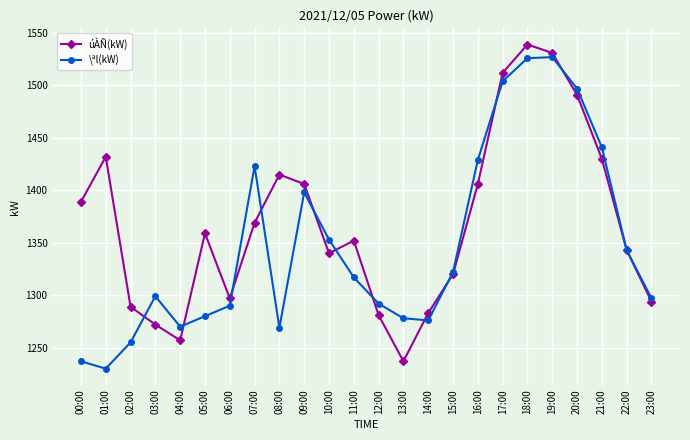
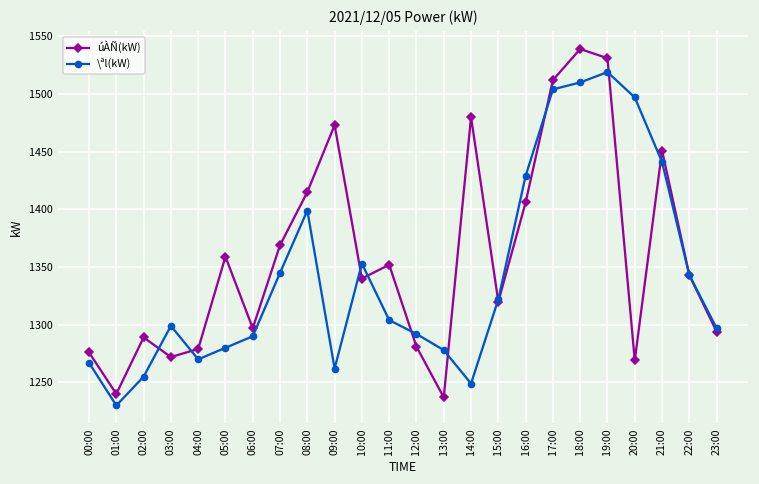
  {
    "úÀÑ(kW)": {
-     "00:00": 1389,
-     "01:00": 1432,
+     "00:00": 1276,
+     "01:00": 1240,
      "02:00": 1289,
      "03:00": 1272,
-     "04:00": 1257,
+     "04:00": 1279,
      "05:00": 1359,
      "06:00": 1297,
      "07:00": 1369,
      "08:00": 1415,
-     "09:00": 1406,
+     "09:00": 1473,
      "10:00": 1340,
      "11:00": 1352,
      "12:00": 1281,
      "13:00": 1237,
-     "14:00": 1283,
+     "14:00": 1480,
      "16:00": 1406,
      "17:00": 1512,
      "18:00": 1539,
      "19:00": 1531,
-     "20:00": 1491,
-     "21:00": 1430,
+     "20:00": 1269,
+     "21:00": 1451,
      "23:00": 1294
    },
    "\\ªl(kW)": {
-     "00:00": 1237,
+     "00:00": 1267,
      "01:00": 1230,
      "02:00": 1255,
      "03:00": 1299,
      "04:00": 1270,
      "05:00": 1280,
      "06:00": 1290,
-     "07:00": 1423,
-     "08:00": 1269,
-     "09:00": 1398,
+     "07:00": 1345,
+     "08:00": 1399,
+     "09:00": 1262,
      "10:00": 1353,
-     "11:00": 1317,
+     "11:00": 1304,
      "12:00": 1292,
      "13:00": 1278,
-     "14:00": 1276,
+     "14:00": 1249,
      "16:00": 1429,
      "17:00": 1504,
-     "18:00": 1526,
-     "19:00": 1527,
+     "18:00": 1510,
+     "19:00": 1519,
      "20:00": 1497,
      "21:00": 1441,
      "23:00": 1297
    }
  }
